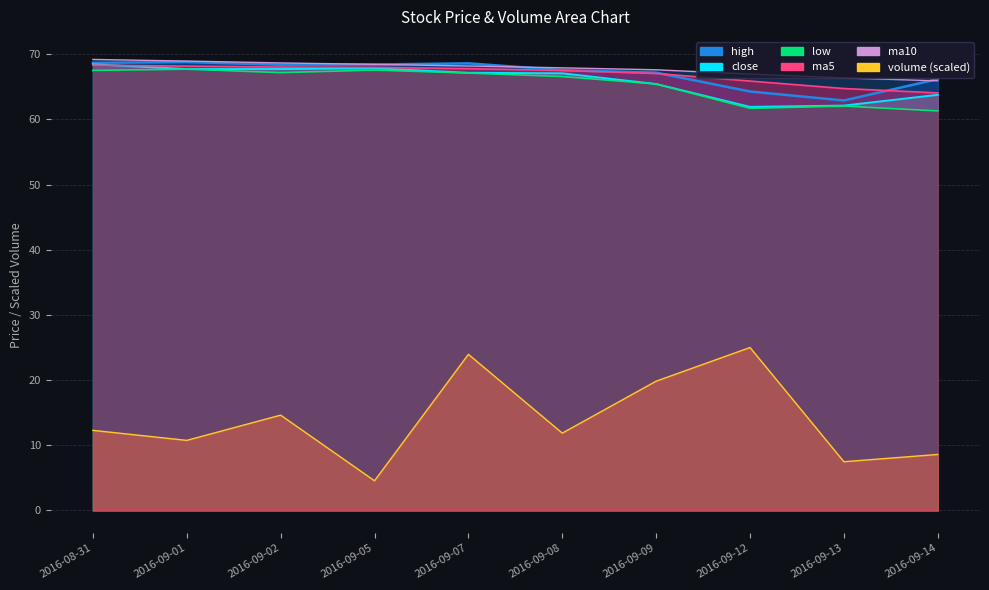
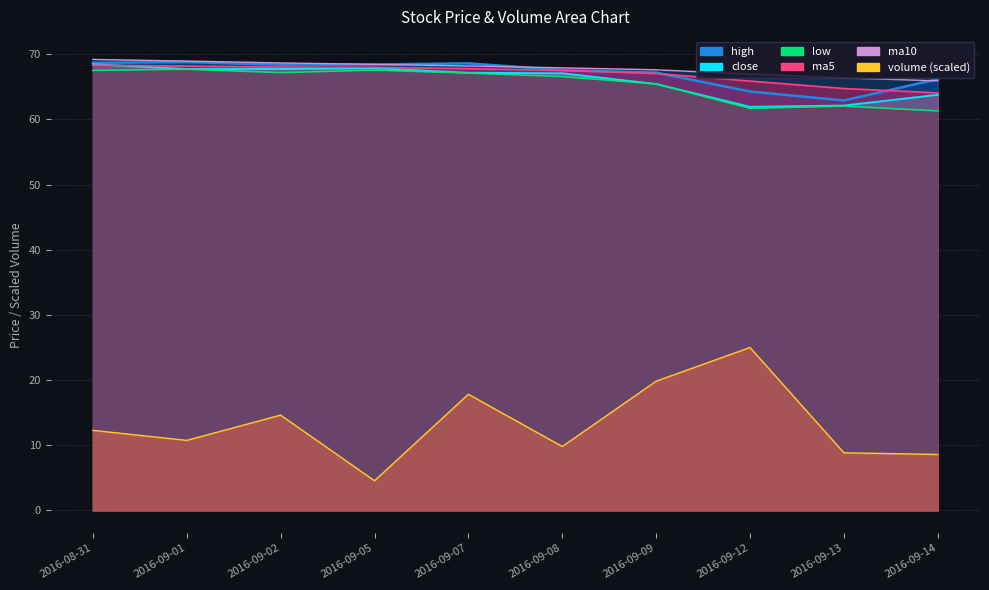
  {
    "volume (scaled)": {
      "2016-08-31": 12,
      "2016-09-01": 11,
      "2016-09-02": 15,
      "2016-09-05": 5,
-     "2016-09-07": 24,
-     "2016-09-08": 12,
+     "2016-09-07": 18,
+     "2016-09-08": 10,
      "2016-09-09": 20,
      "2016-09-12": 25,
-     "2016-09-13": 7,
+     "2016-09-13": 9,
      "2016-09-14": 9
    }
  }
